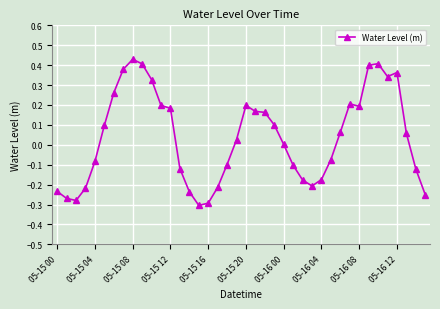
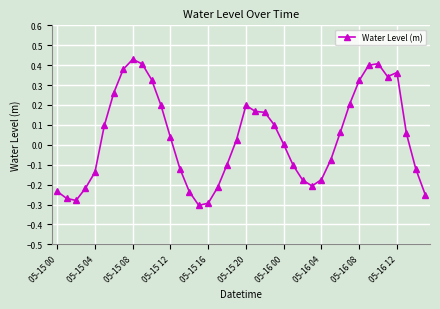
  {
    "05-15 00": -0.23,
-   "05-15 04": -0.08,
+   "05-15 04": -0.14,
    "05-15 08": 0.43,
-   "05-15 12": 0.18,
+   "05-15 12": 0.04,
    "05-15 16": -0.29,
    "05-15 20": 0.20,
    "05-16 00": 0.00,
    "05-16 04": -0.17,
-   "05-16 08": 0.19,
+   "05-16 08": 0.32,
    "05-16 12": 0.36
  }
